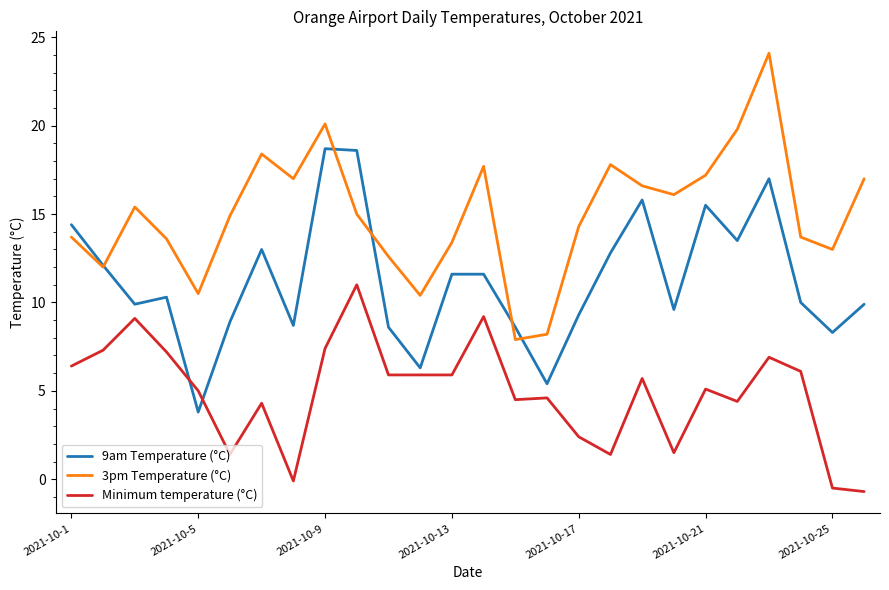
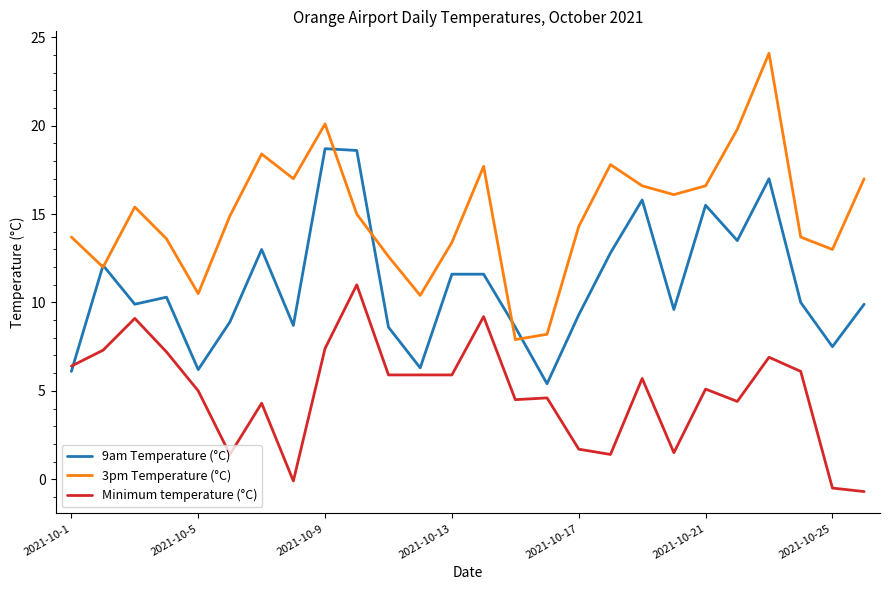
  {
    "9am Temperature (°C)": {
-     "2021-10-1": 14.4,
-     "2021-10-5": 3.8,
+     "2021-10-1": 6.1,
+     "2021-10-5": 6.2,
      "2021-10-9": 18.7,
      "2021-10-13": 11.6,
      "2021-10-17": 9.3,
      "2021-10-21": 15.5,
-     "2021-10-25": 8.3
+     "2021-10-25": 7.5
    },
    "3pm Temperature (°C)": {
      "2021-10-1": 13.7,
      "2021-10-5": 10.5,
      "2021-10-9": 20.1,
      "2021-10-13": 13.4,
      "2021-10-17": 14.3,
-     "2021-10-21": 17.2,
+     "2021-10-21": 16.6,
      "2021-10-25": 13.0
    },
    "Minimum temperature (°C)": {
      "2021-10-1": 6.4,
      "2021-10-5": 5.0,
      "2021-10-9": 7.4,
      "2021-10-13": 5.9,
-     "2021-10-17": 2.4,
+     "2021-10-17": 1.7,
      "2021-10-21": 5.1,
      "2021-10-25": -0.5
    }
  }
